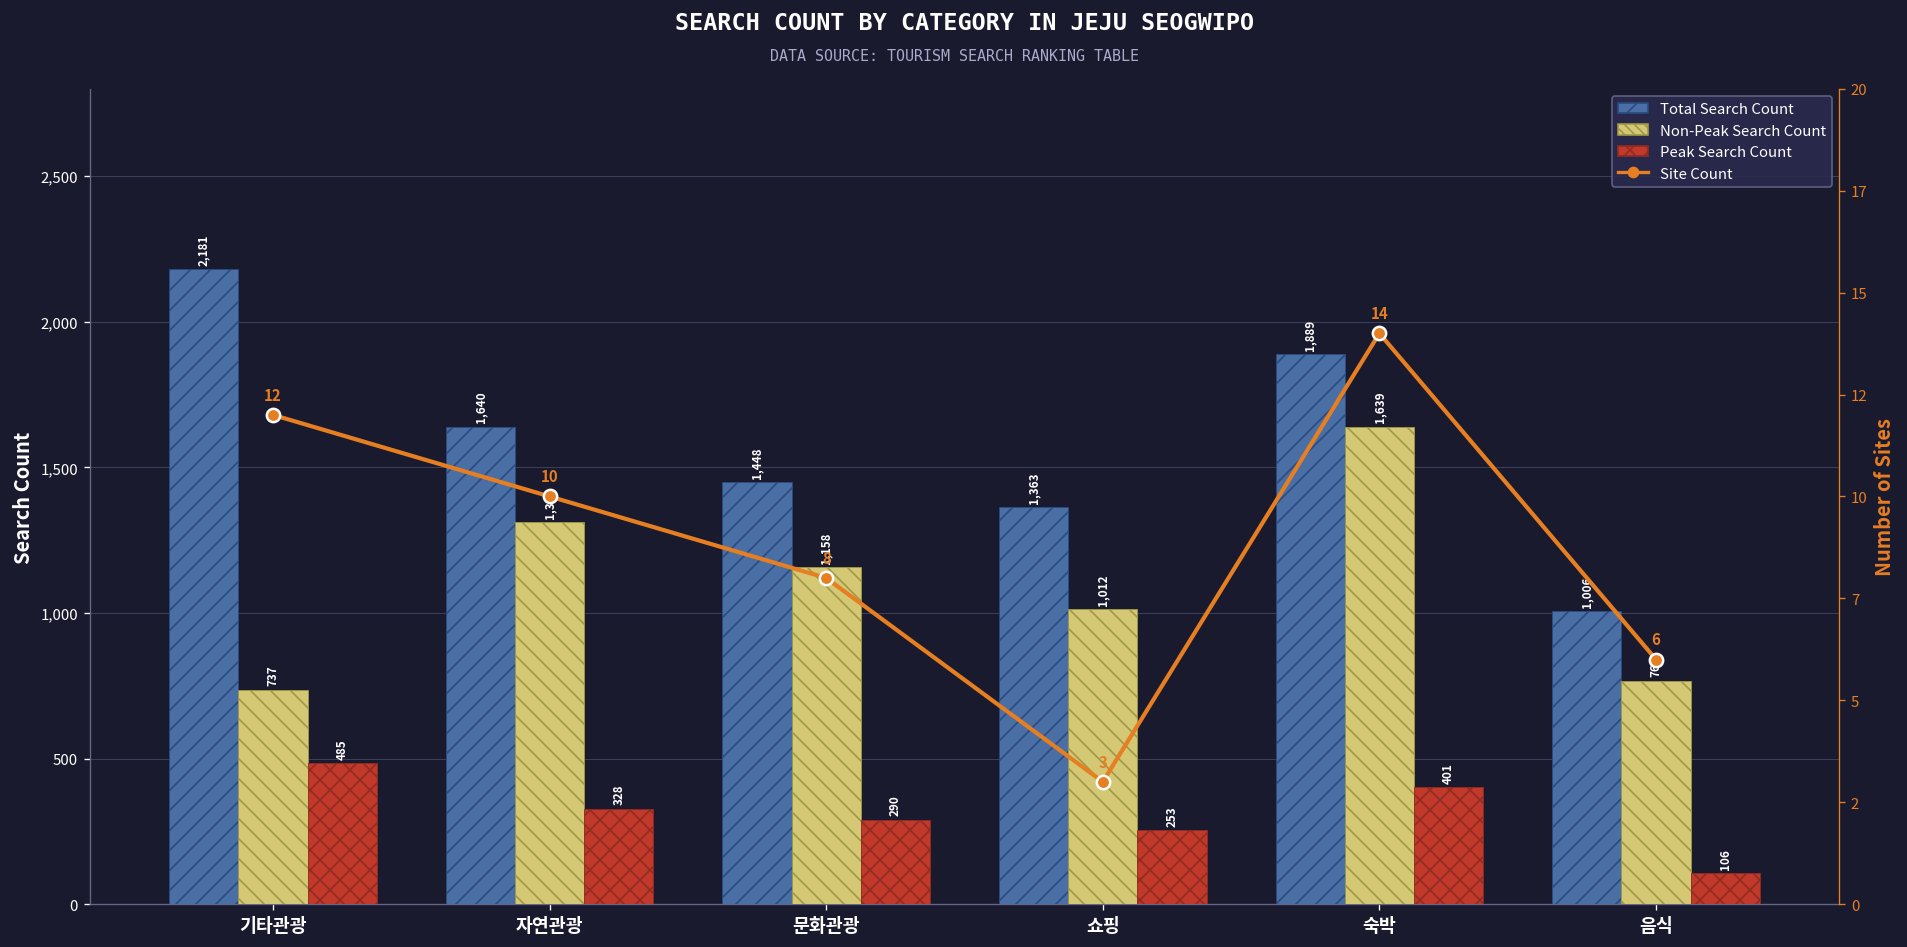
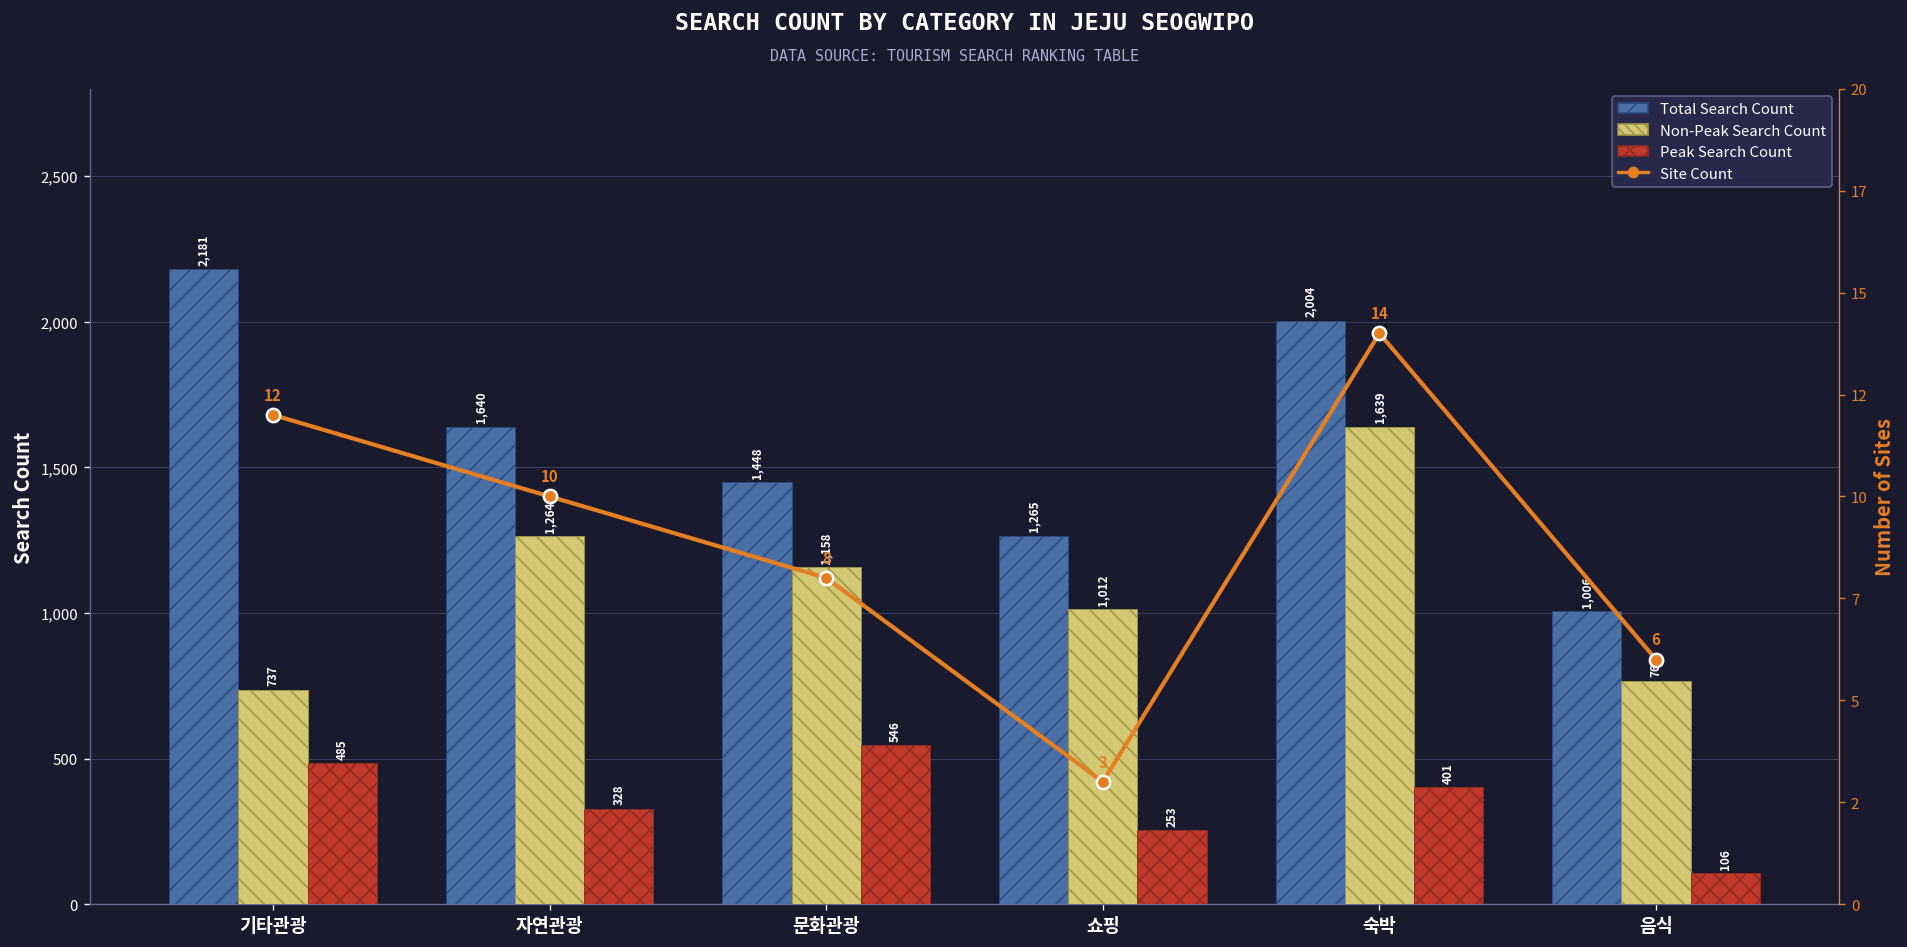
  {
    "Total Search Count": {
      "기타관광": "2,181",
      "자연관광": "1,640",
      "문화관광": "1,448",
-     "쇼핑": "1,363",
-     "숙박": "1,889",
+     "쇼핑": "1,265",
+     "숙박": "2,004",
      "음식": "1,006"
    },
    "Non-Peak Search Count": {
      "기타관광": "737",
-     "자연관광": "1,312",
+     "자연관광": "1,264",
      "쇼핑": "1,012",
      "숙박": "1,639"
    },
    "Peak Search Count": {
      "기타관광": "485",
      "자연관광": "328",
-     "문화관광": "290",
+     "문화관광": "546",
      "쇼핑": "253",
      "숙박": "401",
      "음식": "106"
    },
    "Site Count": {
      "기타관광": "12",
      "자연관광": "10",
      "쇼핑": "3",
      "숙박": "14",
      "음식": "6"
    }
  }
